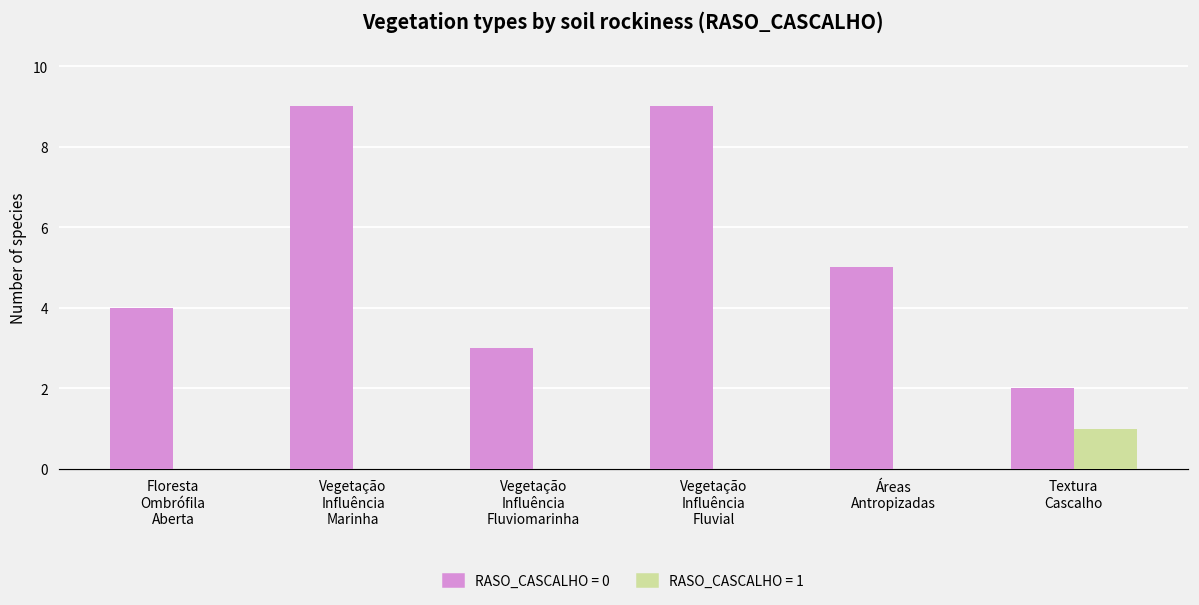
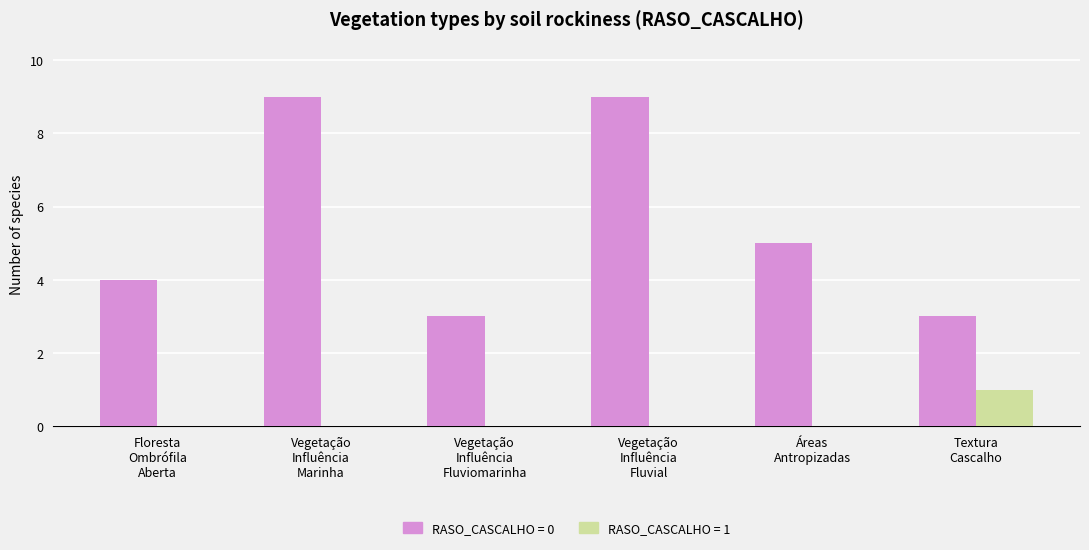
  {
    "RASO_CASCALHO = 0": {
      "Floresta Ombrófila Aberta": 4,
      "Vegetação Influência Marinha": 9,
      "Vegetação Influência Fluviomarinha": 3,
      "Vegetação Influência Fluvial": 9,
      "Áreas Antropizadas": 5,
-     "Textura Cascalho": 2
+     "Textura Cascalho": 3
    },
    "RASO_CASCALHO = 1": {
      "Floresta Ombrófila Aberta": 0,
      "Vegetação Influência Marinha": 0,
      "Vegetação Influência Fluviomarinha": 0,
      "Vegetação Influência Fluvial": 0,
      "Áreas Antropizadas": 0,
      "Textura Cascalho": 1
    }
  }
